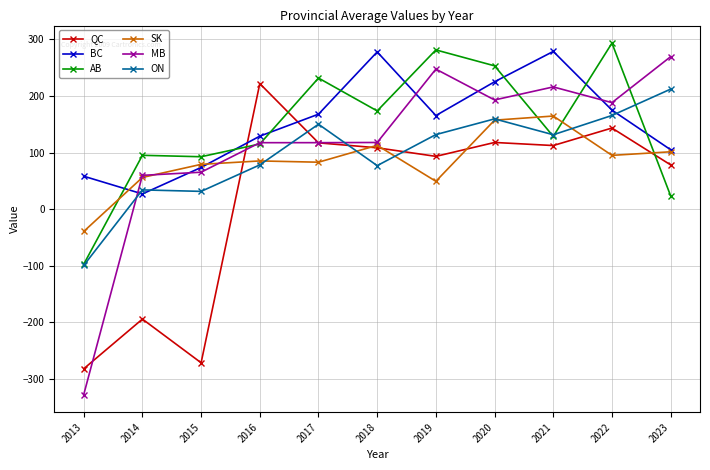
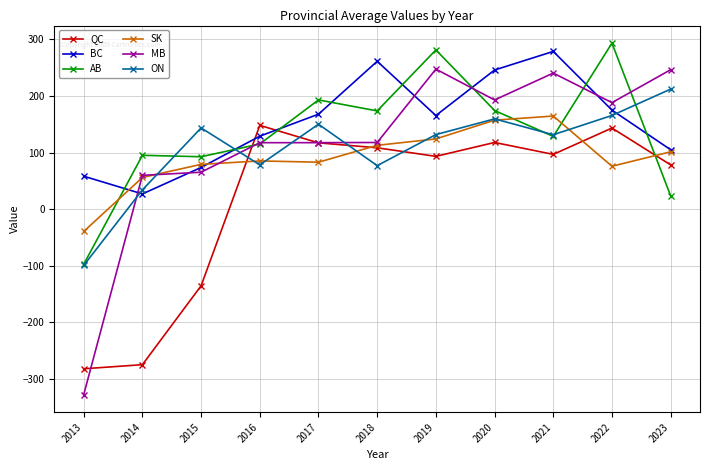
  {
    "QC": {
      "2013": -280,
-     "2014": -190,
-     "2015": -270,
-     "2016": 220,
+     "2014": -280,
+     "2015": -140,
+     "2016": 150,
      "2019": 90,
      "2020": 120,
-     "2021": 110,
+     "2021": 100,
      "2022": 140,
      "2023": 80
    },
    "BC": {
      "2013": 60,
      "2014": 30,
      "2015": 70,
      "2016": 130,
      "2017": 170,
-     "2018": 280,
+     "2018": 260,
      "2019": 170,
-     "2020": 230,
+     "2020": 250,
      "2021": 280,
      "2022": 180
    },
    "AB": {
      "2014": 100,
      "2015": 90,
-     "2017": 230,
+     "2017": 190,
      "2018": 170,
      "2019": 280,
-     "2020": 250,
+     "2020": 170,
      "2022": 290,
      "2023": 20
    },
    "SK": {
      "2013": -40,
      "2015": 80,
      "2016": 90,
      "2017": 80,
-     "2019": 50,
+     "2019": 120,
      "2021": 160,
-     "2022": 100
+     "2022": 80
    },
    "MB": {
      "2013": -330,
      "2015": 70,
      "2018": 120,
      "2019": 250,
      "2020": 190,
-     "2021": 220,
+     "2021": 240,
      "2022": 190,
-     "2023": 270
+     "2023": 250
    },
    "ON": {
      "2014": 30,
-     "2015": 30,
+     "2015": 140,
      "2016": 80,
      "2017": 150,
      "2018": 80,
      "2019": 130,
      "2022": 170,
      "2023": 210
    }
  }
